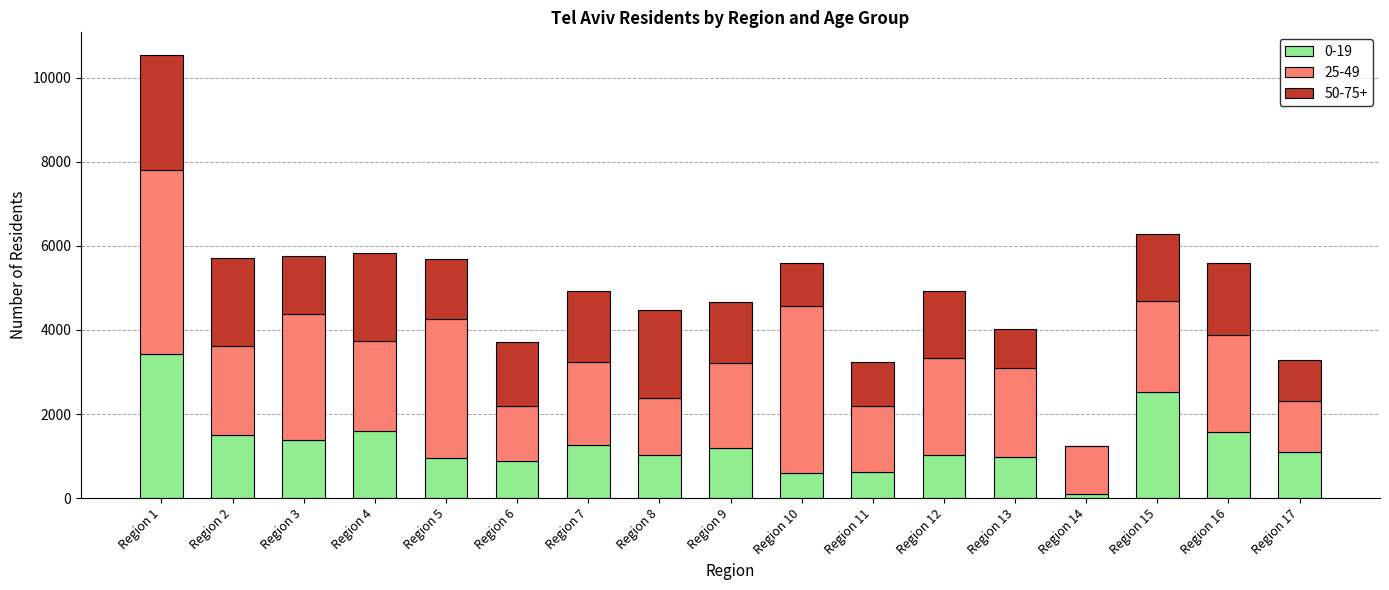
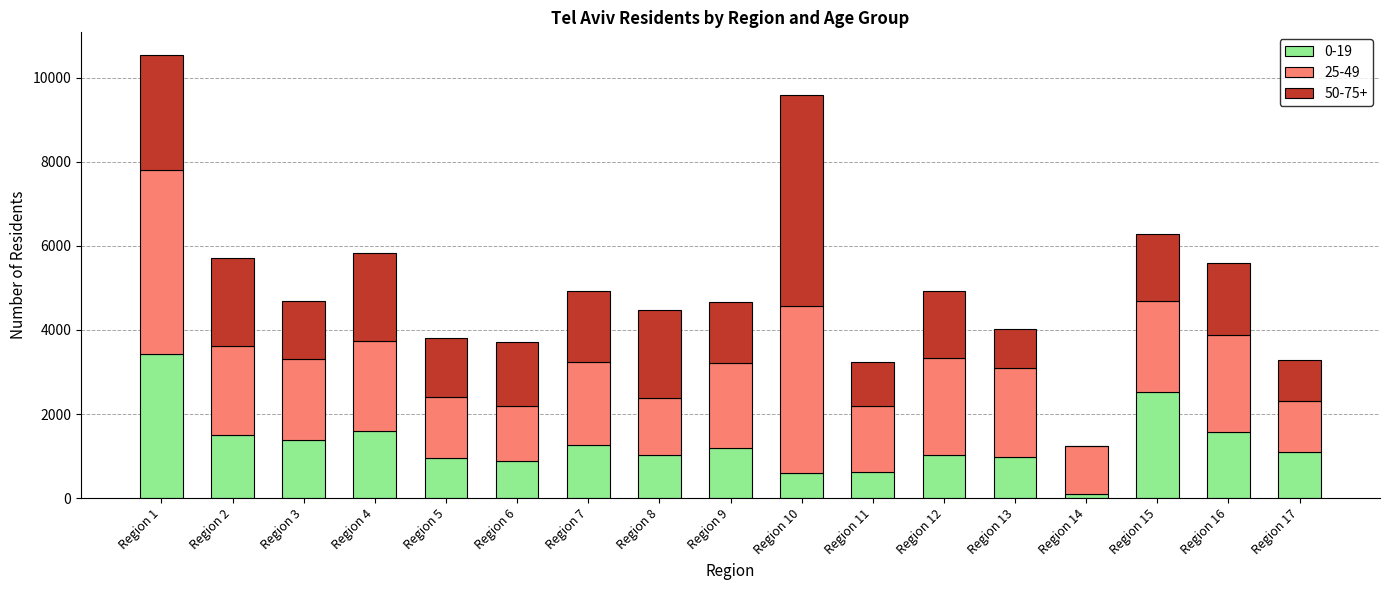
  {
    "0-19": {
      "Region 1": 3400,
      "Region 2": 1500,
      "Region 3": 1400,
      "Region 4": 1600,
      "Region 5": 1000,
      "Region 6": 900,
      "Region 7": 1300,
      "Region 8": 1000,
      "Region 9": 1200,
      "Region 10": 600,
      "Region 11": 600,
      "Region 12": 1000,
      "Region 13": 1000,
      "Region 14": 100,
      "Region 15": 2500,
      "Region 16": 1600,
      "Region 17": 1100
    },
    "25-49": {
      "Region 1": 4400,
      "Region 2": 2100,
-     "Region 3": 3000,
+     "Region 3": 1900,
      "Region 4": 2100,
-     "Region 5": 3300,
+     "Region 5": 1400,
      "Region 6": 1300,
      "Region 7": 2000,
      "Region 8": 1400,
      "Region 9": 2000,
      "Region 10": 4000,
      "Region 11": 1600,
      "Region 12": 2300,
      "Region 13": 2100,
      "Region 14": 1200,
      "Region 15": 2200,
      "Region 16": 2300,
      "Region 17": 1200
    },
    "50-75+": {
      "Region 1": 2800,
      "Region 2": 2100,
      "Region 3": 1400,
      "Region 4": 2100,
      "Region 5": 1400,
      "Region 6": 1500,
      "Region 7": 1700,
      "Region 8": 2100,
      "Region 9": 1500,
-     "Region 10": 1000,
+     "Region 10": 5000,
      "Region 11": 1000,
      "Region 12": 1600,
      "Region 13": 900,
      "Region 14": 0,
      "Region 15": 1600,
      "Region 16": 1700,
      "Region 17": 1000
    }
  }
